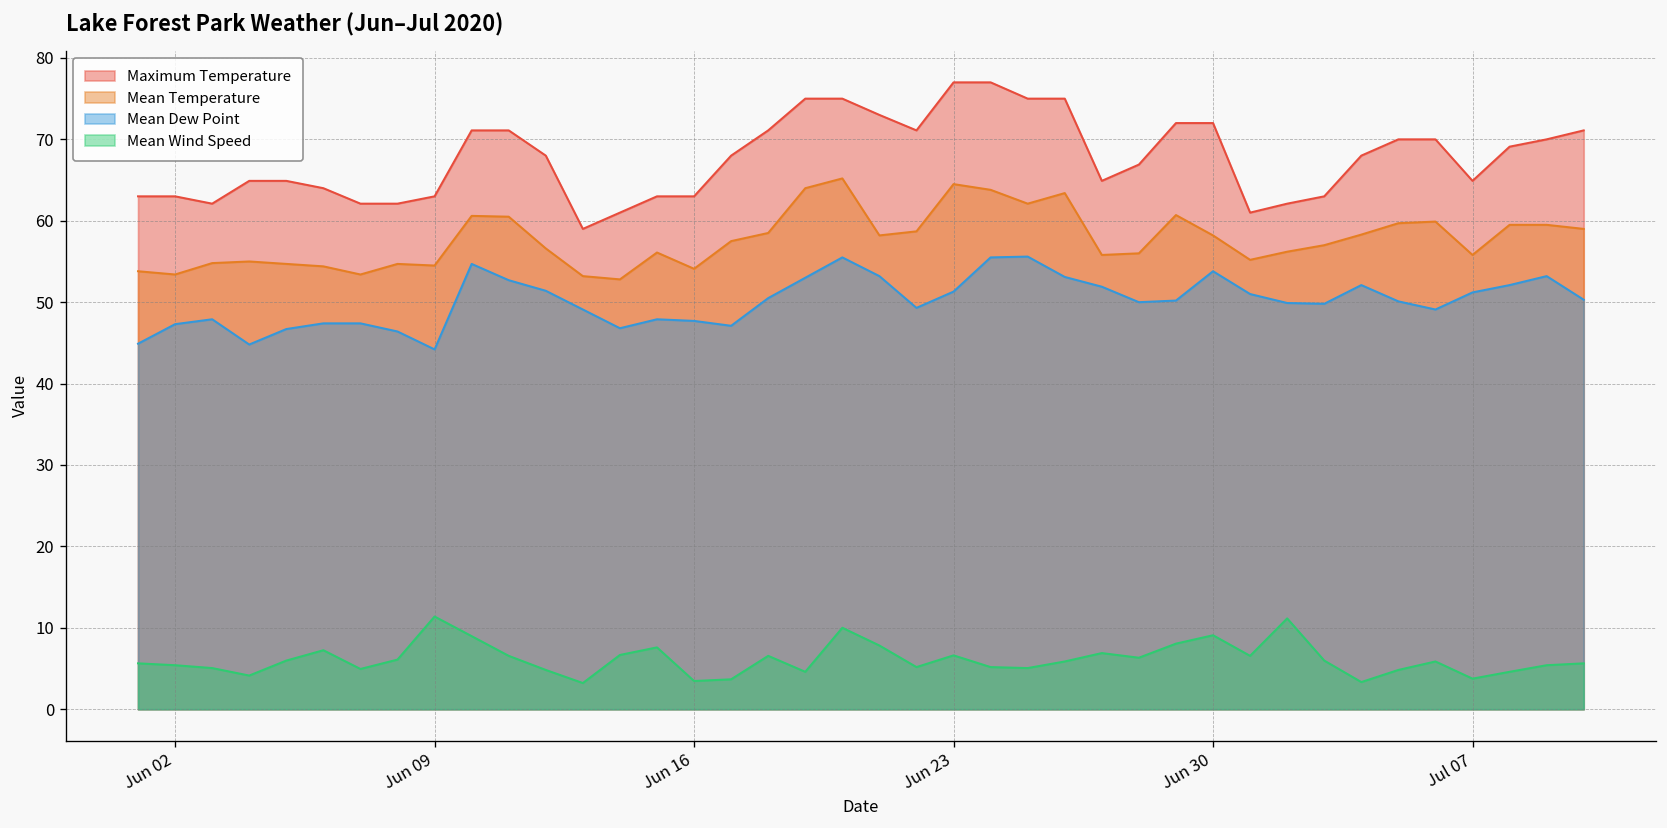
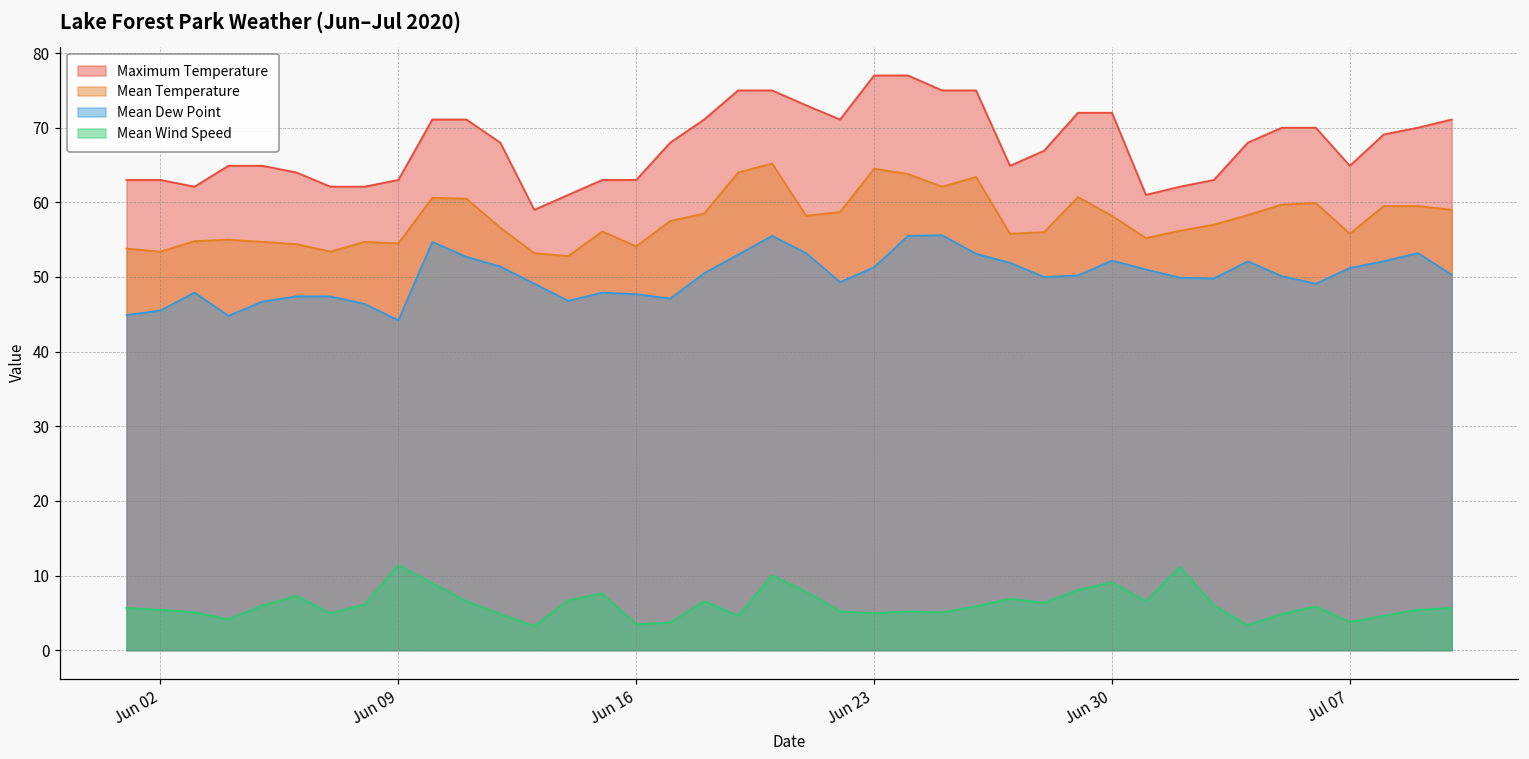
  {
    "Mean Dew Point": {
-     "Jun 02": 47,
+     "Jun 02": 46,
      "Jun 09": 44,
      "Jun 16": 48,
      "Jun 23": 51,
-     "Jun 30": 54,
+     "Jun 30": 52,
      "Jul 07": 51
    },
    "Mean Wind Speed": {
      "Jun 02": 5,
      "Jun 09": 11,
      "Jun 16": 3,
-     "Jun 23": 7,
+     "Jun 23": 5,
      "Jun 30": 9,
      "Jul 07": 4
    }
  }
